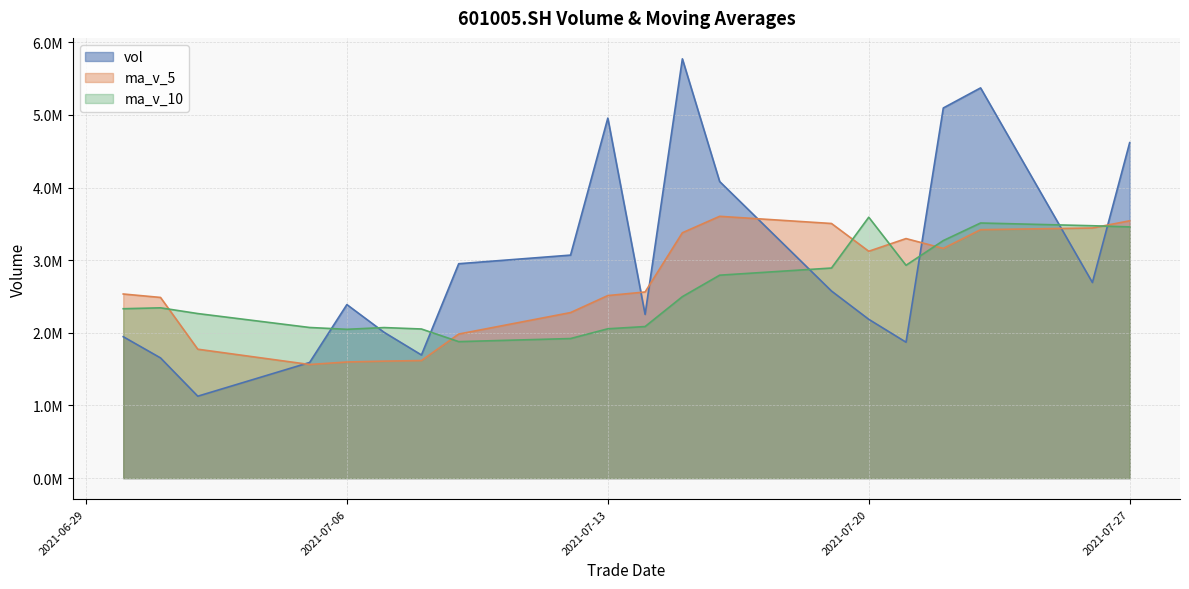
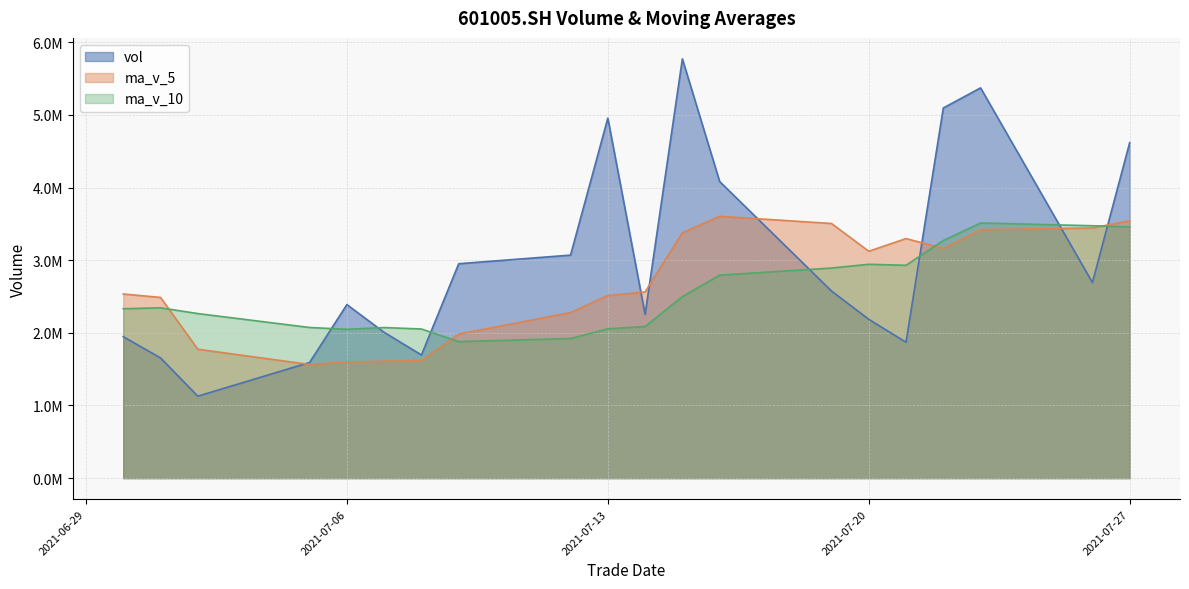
  {
    "vol": {
      "2021-07-06": 2400000,
      "2021-07-13": 5000000,
      "2021-07-20": 2200000,
      "2021-07-27": 4600000
    },
    "ma_v_5": {
      "2021-07-06": 1600000,
      "2021-07-13": 2500000,
      "2021-07-20": 3100000,
      "2021-07-27": 3500000
    },
    "ma_v_10": {
      "2021-07-06": 2000000,
      "2021-07-13": 2100000,
-     "2021-07-20": 3600000,
+     "2021-07-20": 2900000,
      "2021-07-27": 3500000
    }
  }
